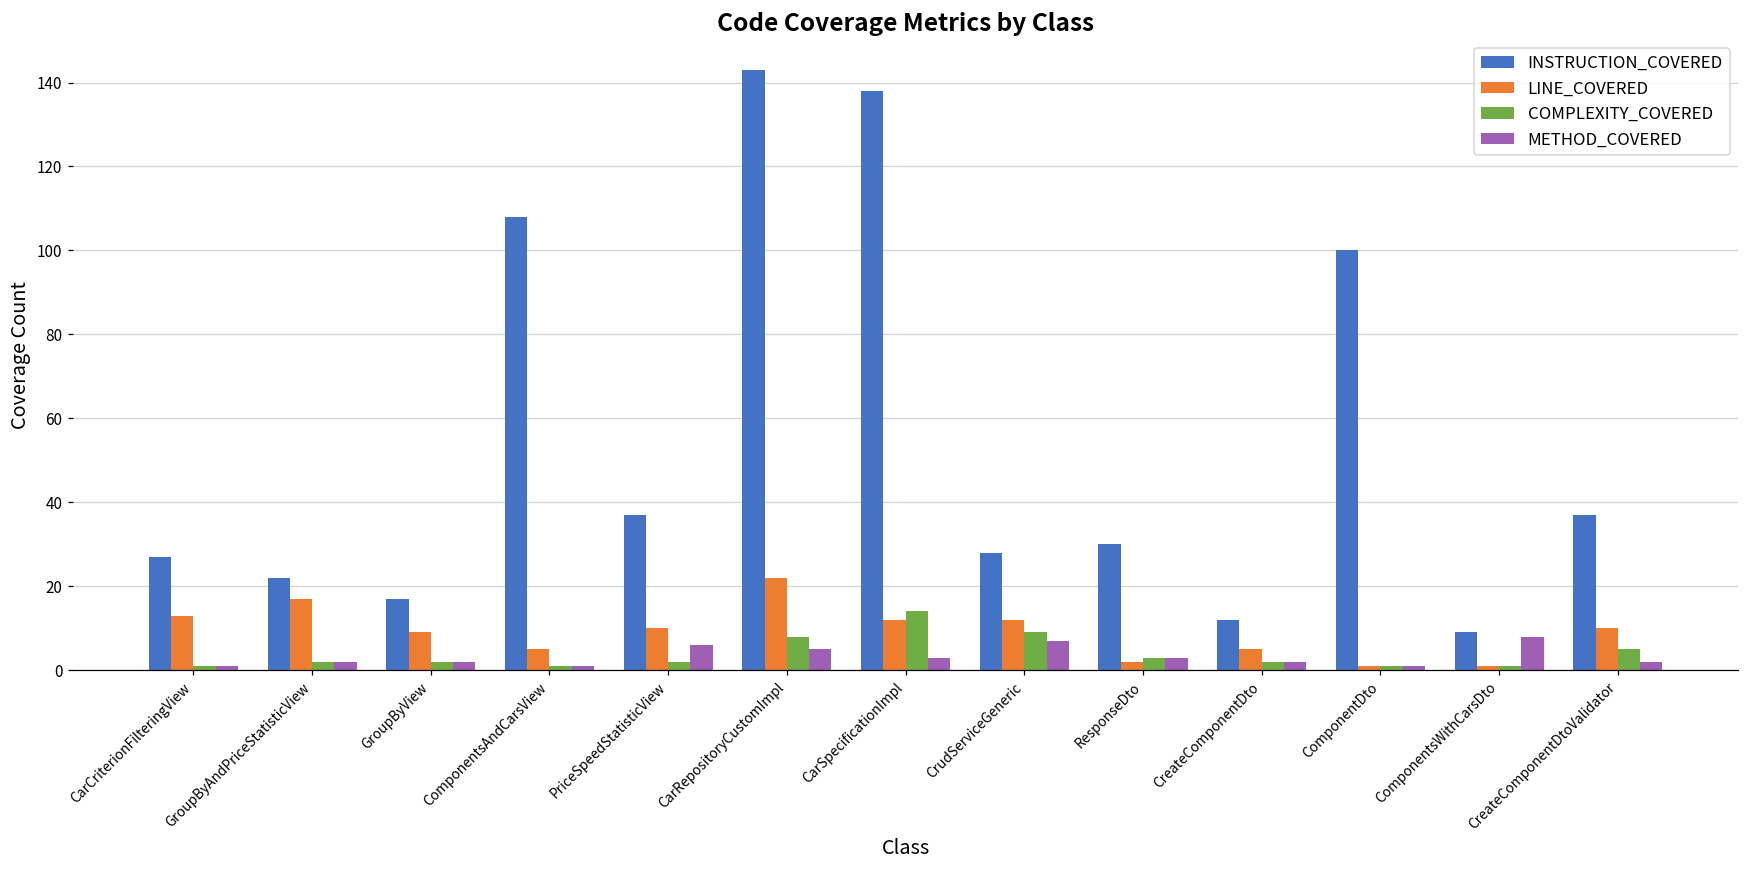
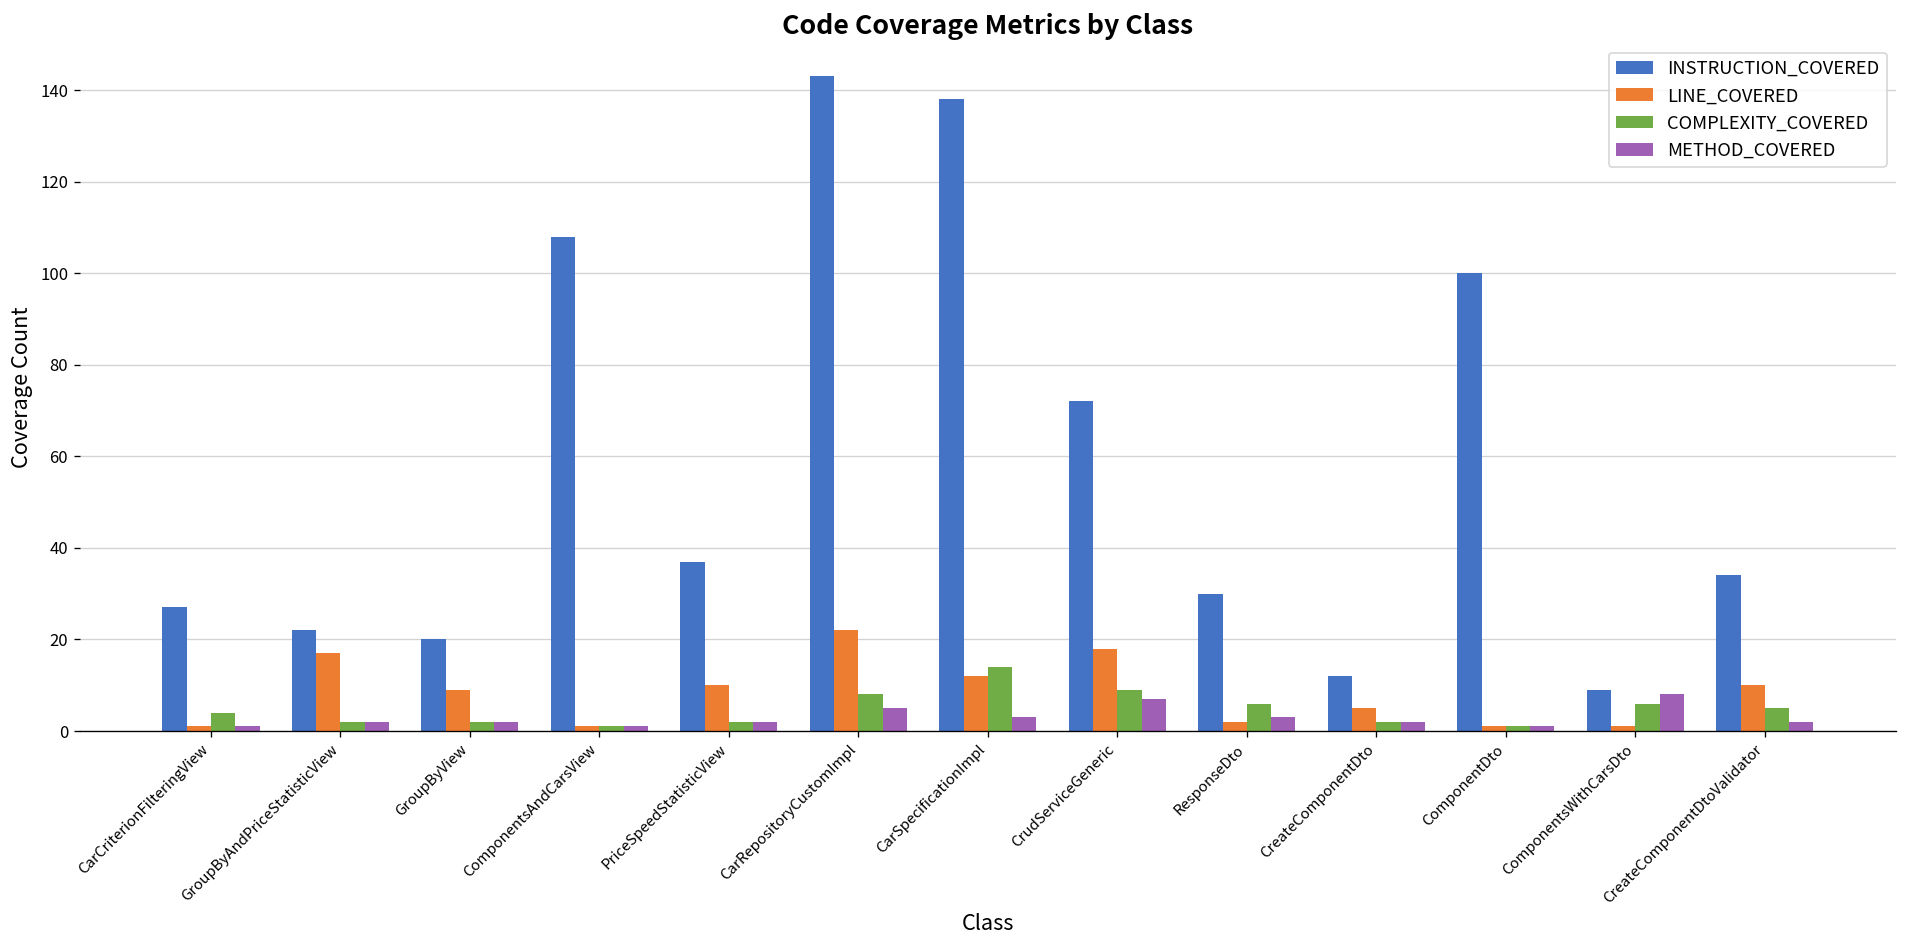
  {
    "INSTRUCTION_COVERED": {
      "CarCriterionFilteringView": 27,
      "GroupByAndPriceStatisticView": 22,
-     "GroupByView": 17,
+     "GroupByView": 20,
      "ComponentsAndCarsView": 108,
      "PriceSpeedStatisticView": 37,
      "CarRepositoryCustomImpl": 143,
      "CarSpecificationImpl": 138,
-     "CrudServiceGeneric": 28,
+     "CrudServiceGeneric": 72,
      "ResponseDto": 30,
      "CreateComponentDto": 12,
      "ComponentDto": 100,
      "ComponentsWithCarsDto": 9,
-     "CreateComponentDtoValidator": 37
+     "CreateComponentDtoValidator": 34
    },
    "LINE_COVERED": {
-     "CarCriterionFilteringView": 13,
+     "CarCriterionFilteringView": 1,
      "GroupByAndPriceStatisticView": 17,
      "GroupByView": 9,
-     "ComponentsAndCarsView": 5,
+     "ComponentsAndCarsView": 1,
      "PriceSpeedStatisticView": 10,
      "CarRepositoryCustomImpl": 22,
      "CarSpecificationImpl": 12,
-     "CrudServiceGeneric": 12,
+     "CrudServiceGeneric": 18,
      "ResponseDto": 2,
      "CreateComponentDto": 5,
      "ComponentDto": 1,
      "ComponentsWithCarsDto": 1,
      "CreateComponentDtoValidator": 10
    },
    "COMPLEXITY_COVERED": {
-     "CarCriterionFilteringView": 1,
+     "CarCriterionFilteringView": 4,
      "GroupByAndPriceStatisticView": 2,
      "GroupByView": 2,
      "ComponentsAndCarsView": 1,
      "PriceSpeedStatisticView": 2,
      "CarRepositoryCustomImpl": 8,
      "CarSpecificationImpl": 14,
      "CrudServiceGeneric": 9,
-     "ResponseDto": 3,
+     "ResponseDto": 6,
      "CreateComponentDto": 2,
      "ComponentDto": 1,
-     "ComponentsWithCarsDto": 1,
+     "ComponentsWithCarsDto": 6,
      "CreateComponentDtoValidator": 5
    },
    "METHOD_COVERED": {
      "CarCriterionFilteringView": 1,
      "GroupByAndPriceStatisticView": 2,
      "GroupByView": 2,
      "ComponentsAndCarsView": 1,
-     "PriceSpeedStatisticView": 6,
+     "PriceSpeedStatisticView": 2,
      "CarRepositoryCustomImpl": 5,
      "CarSpecificationImpl": 3,
      "CrudServiceGeneric": 7,
      "ResponseDto": 3,
      "CreateComponentDto": 2,
      "ComponentDto": 1,
      "ComponentsWithCarsDto": 8,
      "CreateComponentDtoValidator": 2
    }
  }
